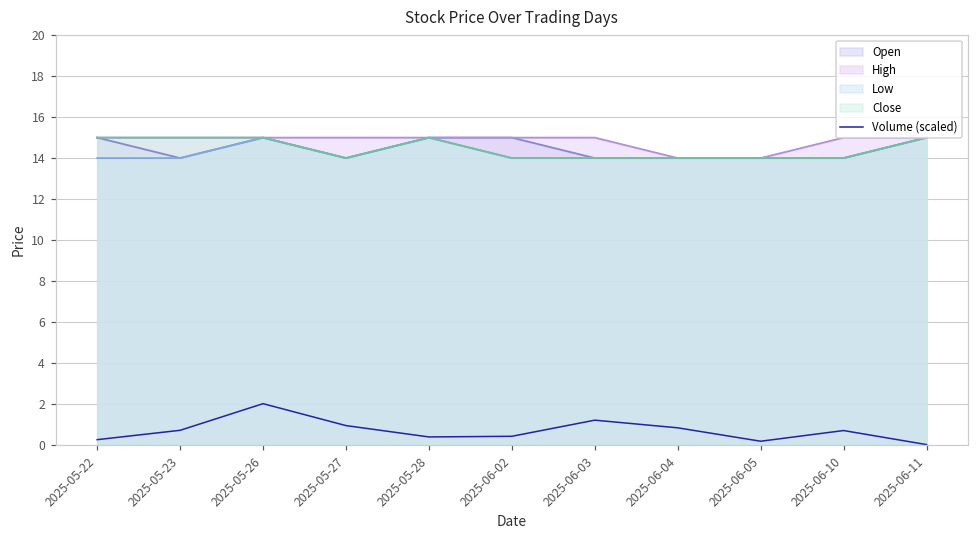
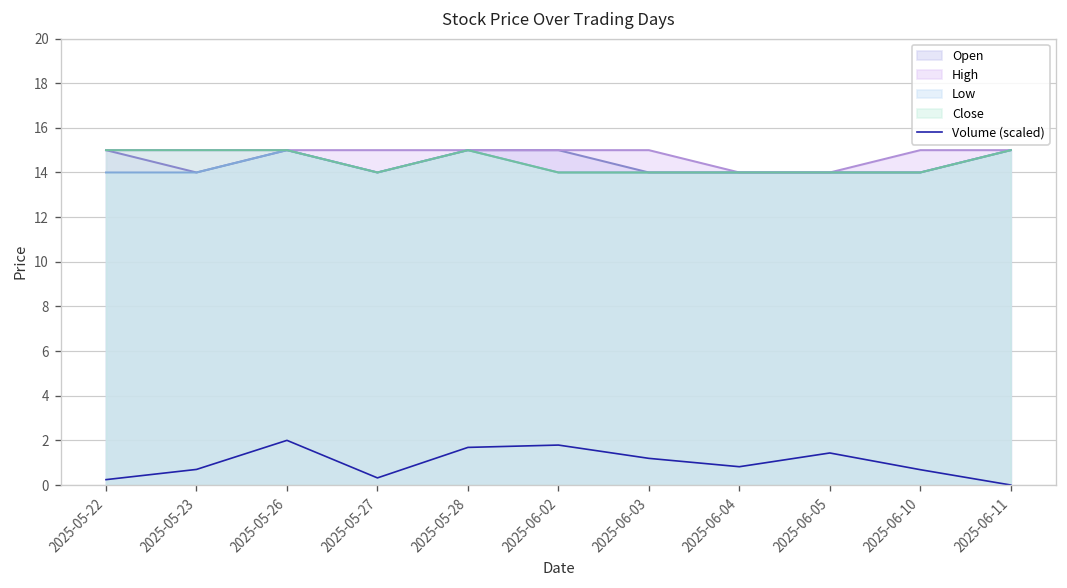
  {
    "Volume (scaled)": {
      "2025-05-22": 0.2,
      "2025-05-23": 0.7,
      "2025-05-26": 2.0,
-     "2025-05-27": 0.9,
-     "2025-05-28": 0.4,
-     "2025-06-02": 0.4,
+     "2025-05-27": 0.3,
+     "2025-05-28": 1.7,
+     "2025-06-02": 1.8,
      "2025-06-03": 1.2,
      "2025-06-04": 0.8,
-     "2025-06-05": 0.2,
+     "2025-06-05": 1.4,
      "2025-06-10": 0.7,
      "2025-06-11": 0.0
    }
  }
